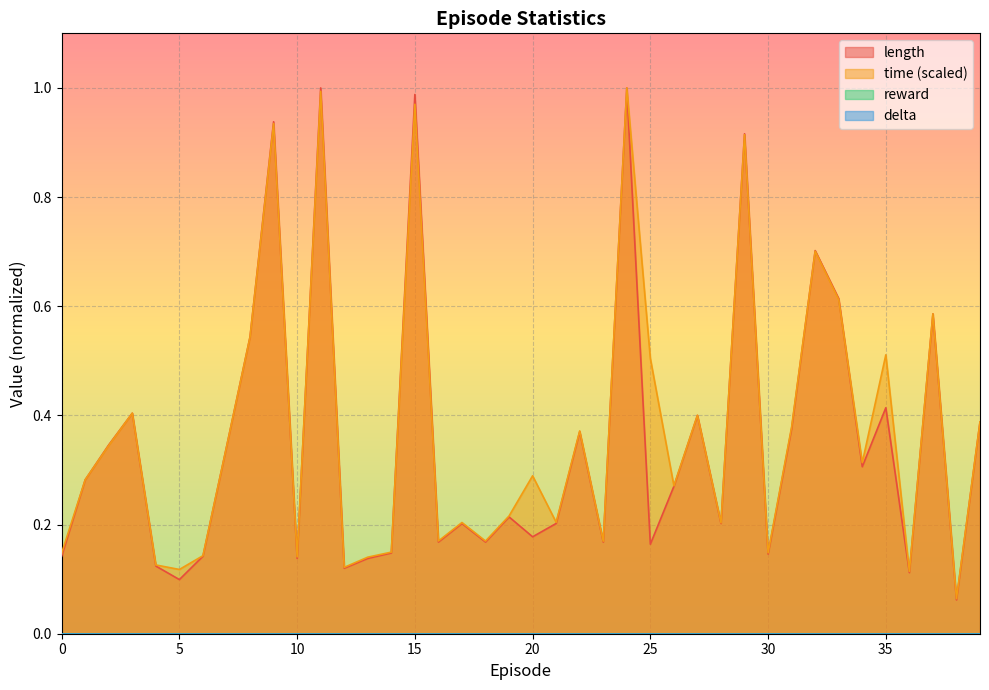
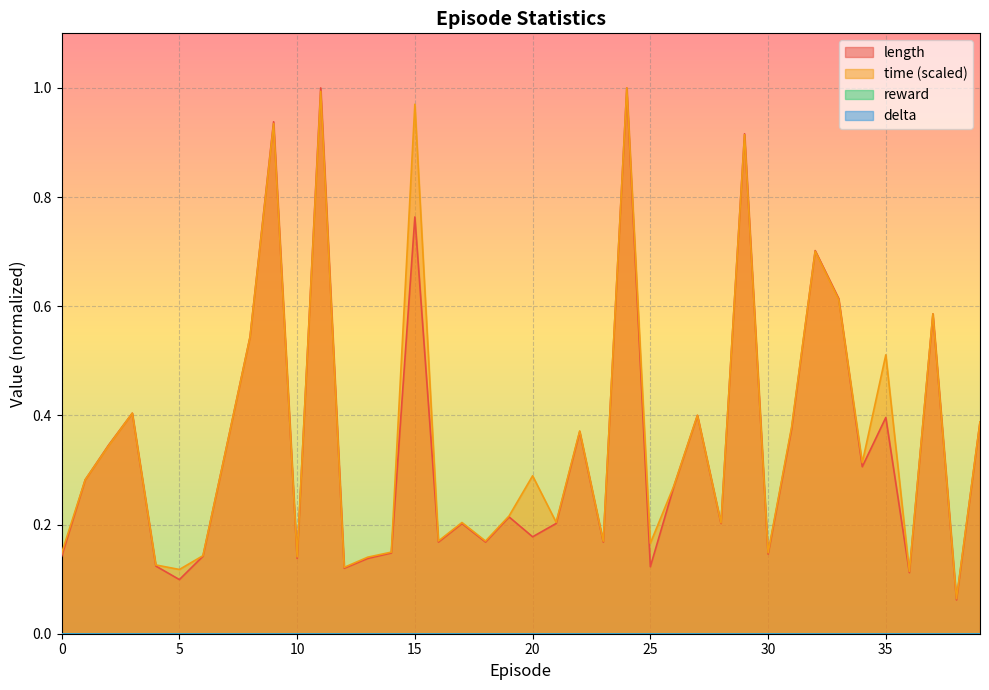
  {
    "length": {
      "0": 0.14,
      "5": 0.10,
-     "15": 0.99,
+     "15": 0.76,
      "20": 0.18,
-     "25": 0.16,
-     "35": 0.41
+     "25": 0.12,
+     "35": 0.40
    },
    "time (scaled)": {
      "0": 0.15,
      "5": 0.12,
      "15": 0.97,
      "20": 0.29,
-     "25": 0.50,
+     "25": 0.17,
      "35": 0.51
    },
    "delta": {
      "0": 0.00,
      "5": 0.00,
      "10": 0.00,
      "15": 0.00,
      "20": 0.00,
      "25": 0.00,
      "30": 0.00,
      "35": 0.00
    }
  }
